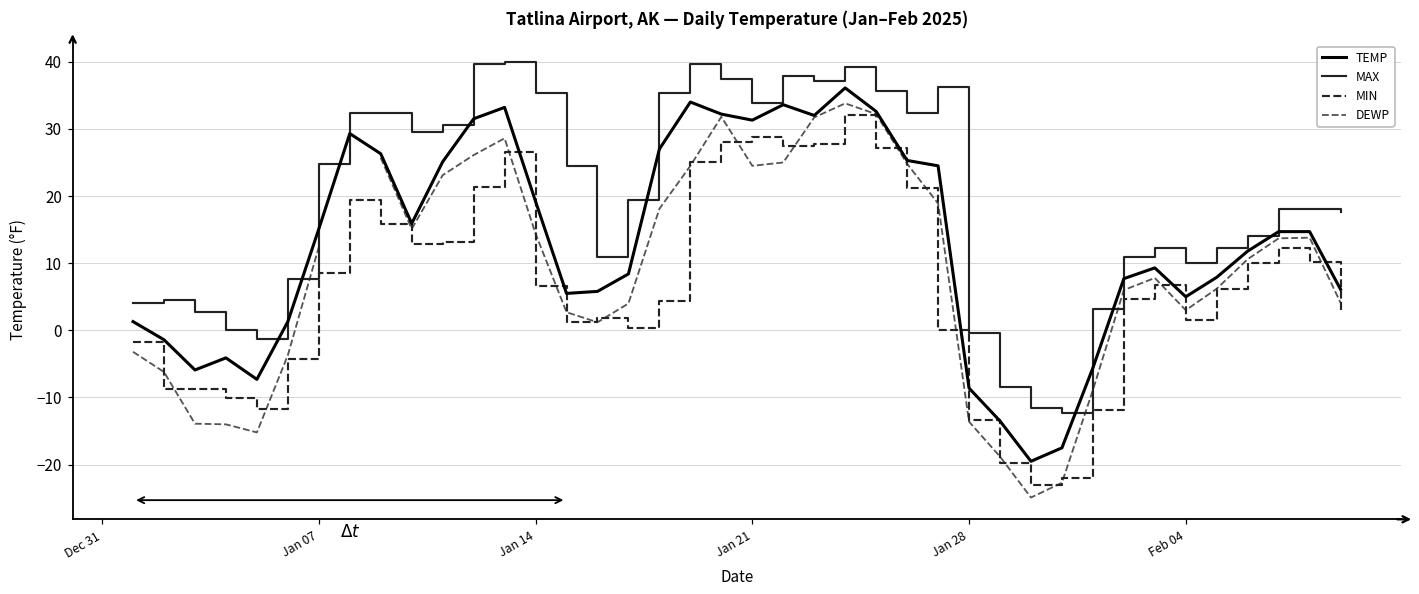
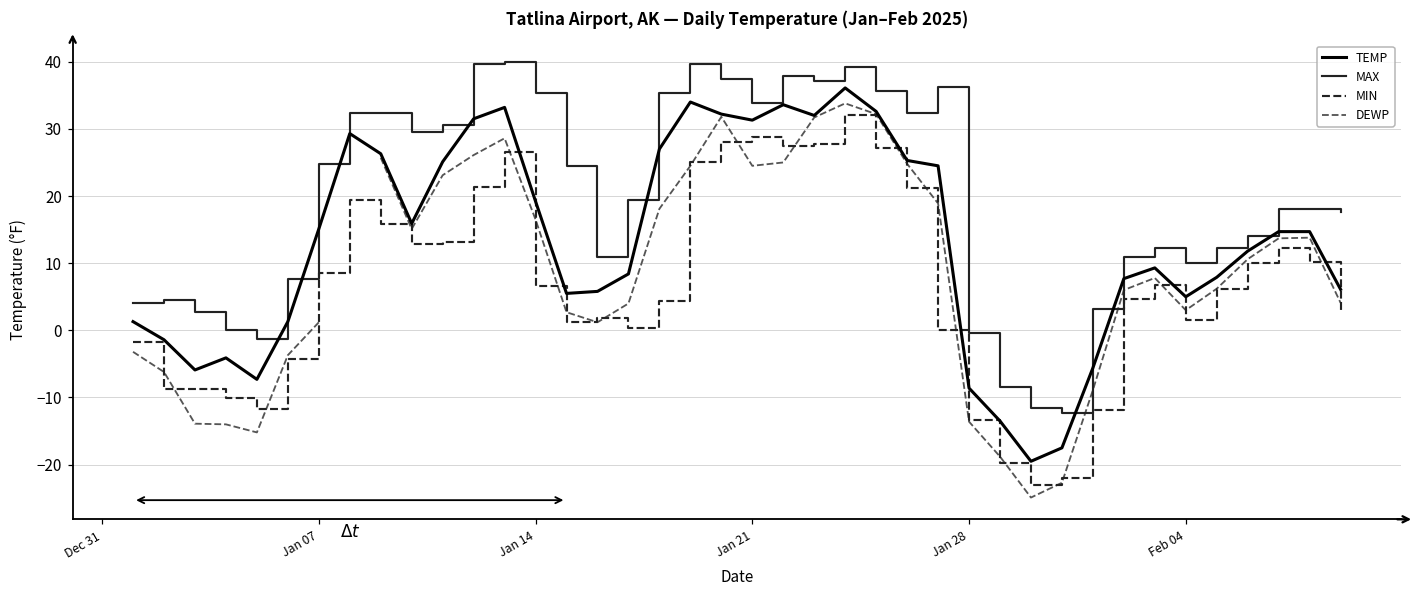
  {
    "DEWP": {
-     "Jan 07": 12,
-     "Jan 14": 14,
+     "Jan 07": 1,
+     "Jan 14": 17,
      "Jan 21": 25,
      "Feb 04": 3
    }
  }
